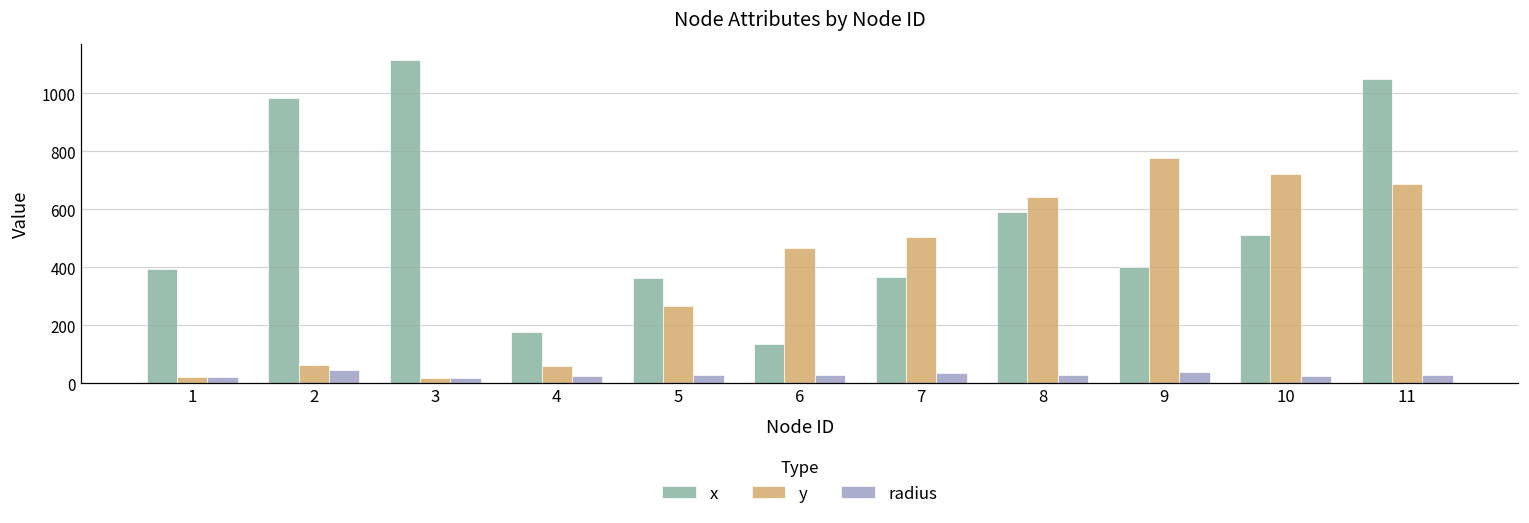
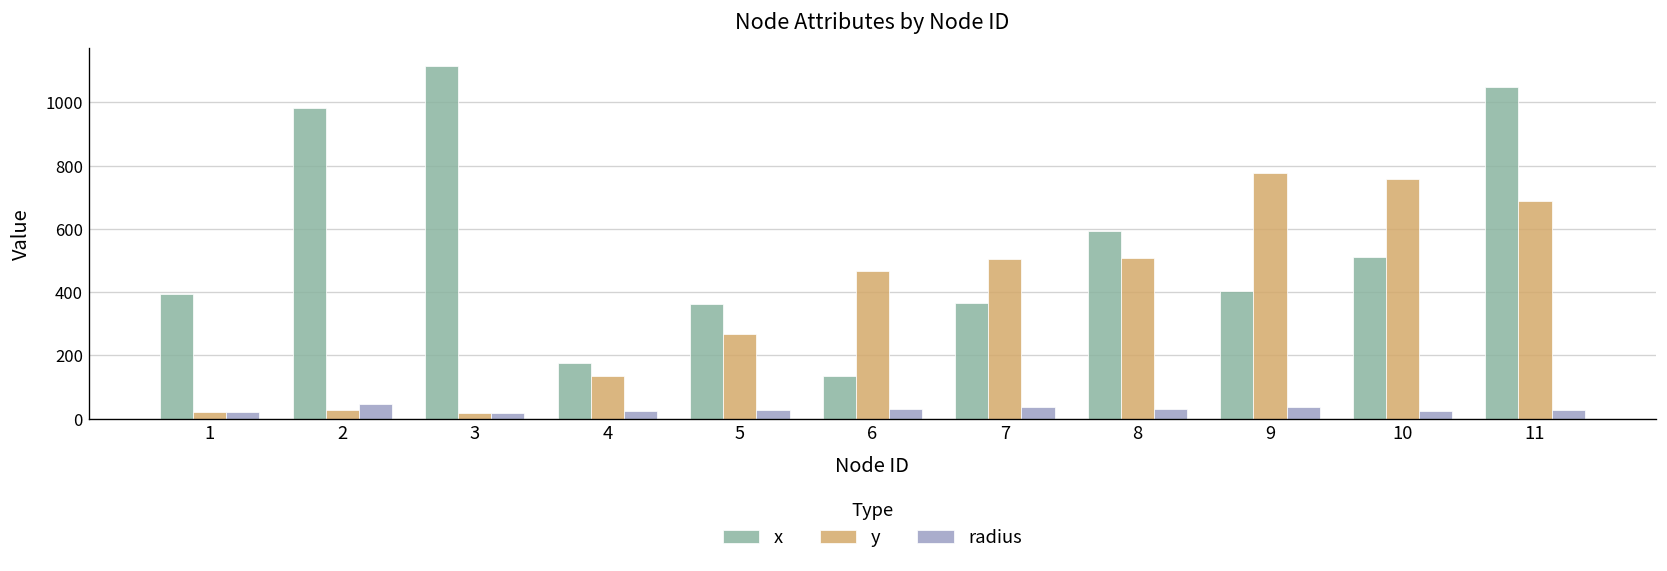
  {
    "y": {
      "1": 20,
-     "2": 60,
+     "2": 30,
      "3": 20,
-     "4": 60,
+     "4": 130,
      "5": 270,
      "6": 470,
      "7": 500,
-     "8": 640,
+     "8": 510,
      "9": 780,
-     "10": 720,
+     "10": 760,
      "11": 690
    }
  }
